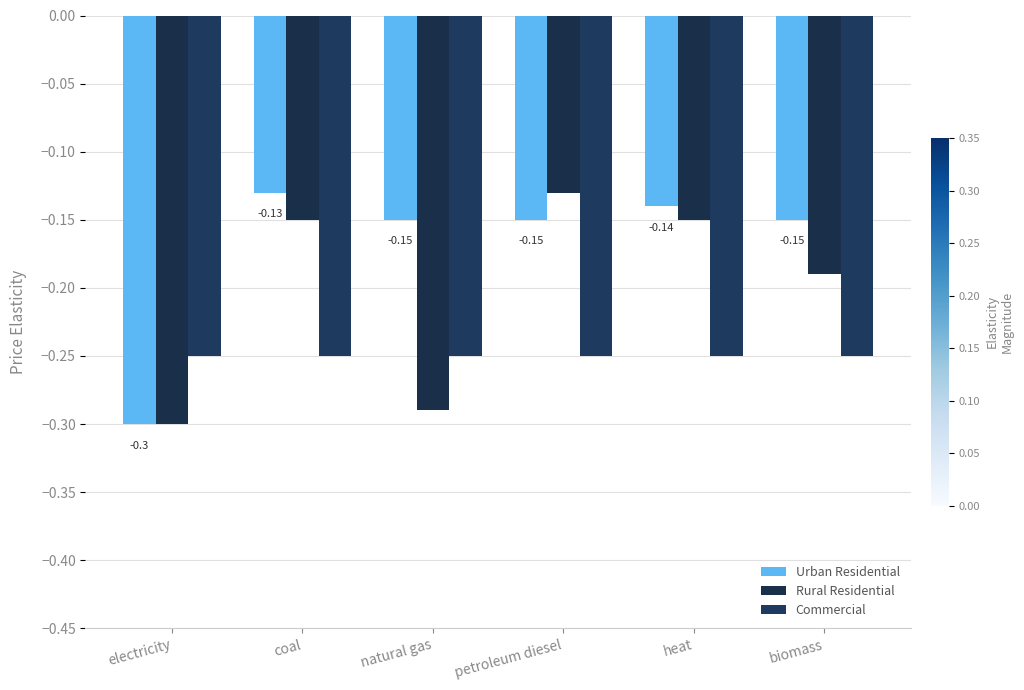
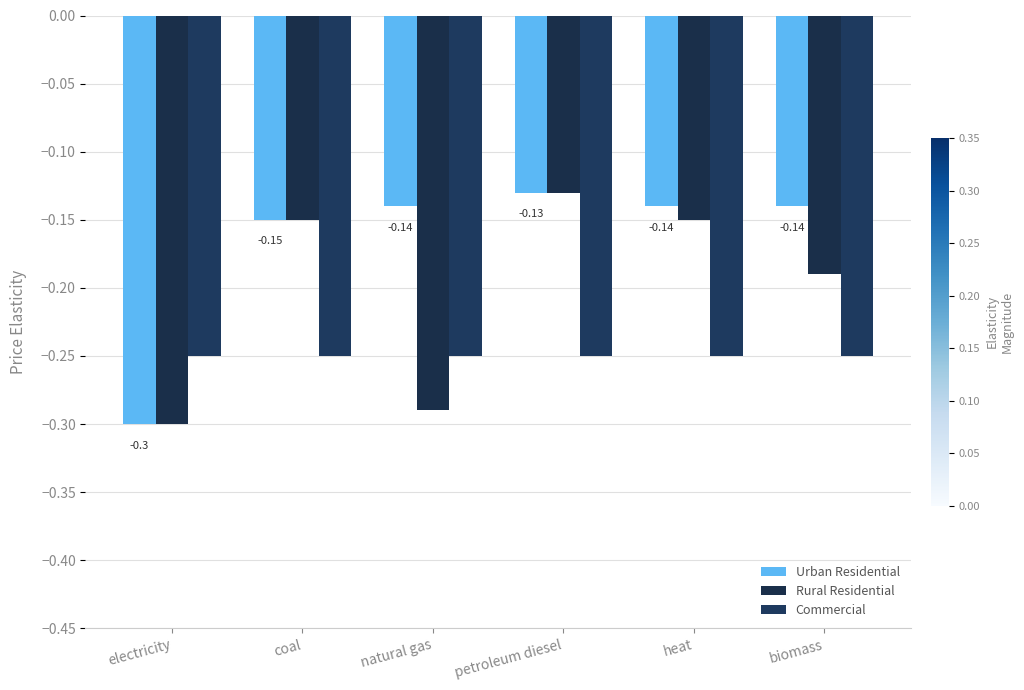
  {
    "Urban Residential": {
      "electricity": -0.3,
-     "coal": -0.13,
-     "natural gas": -0.15,
-     "petroleum diesel": -0.15,
+     "coal": -0.15,
+     "natural gas": -0.14,
+     "petroleum diesel": -0.13,
      "heat": -0.14,
-     "biomass": -0.15
+     "biomass": -0.14
    }
  }
